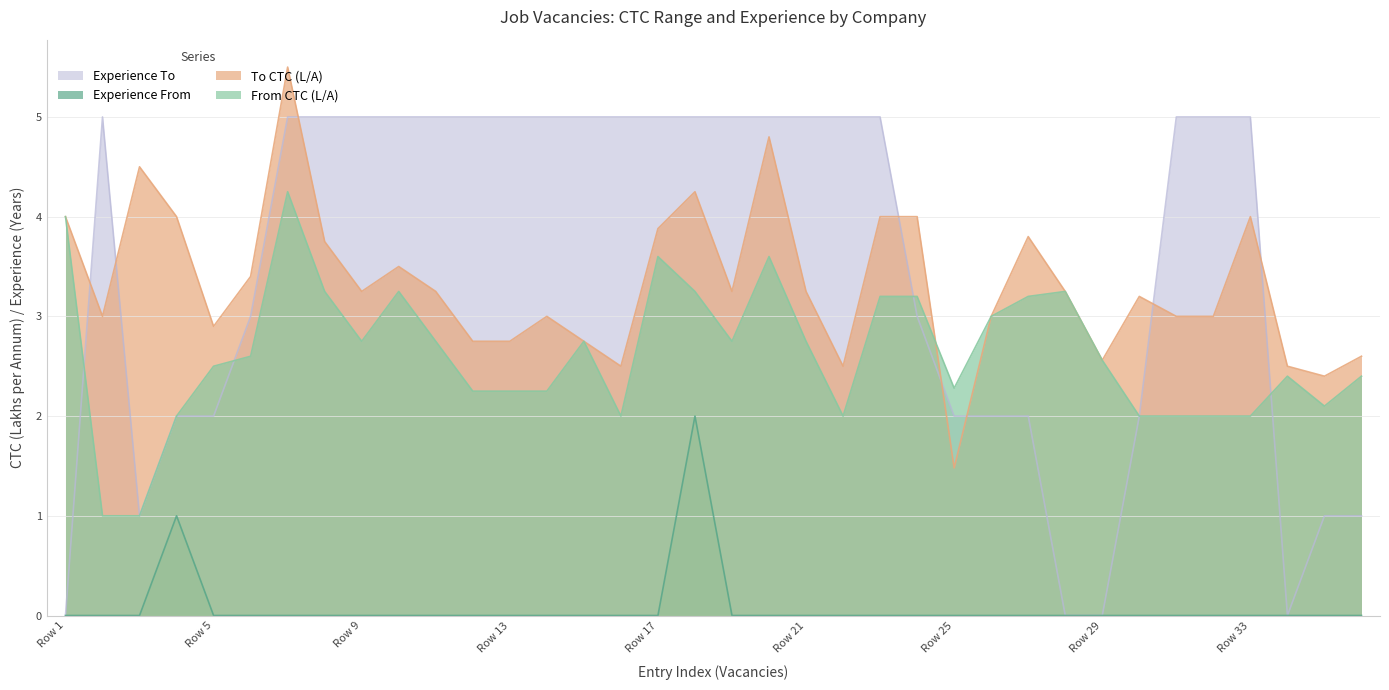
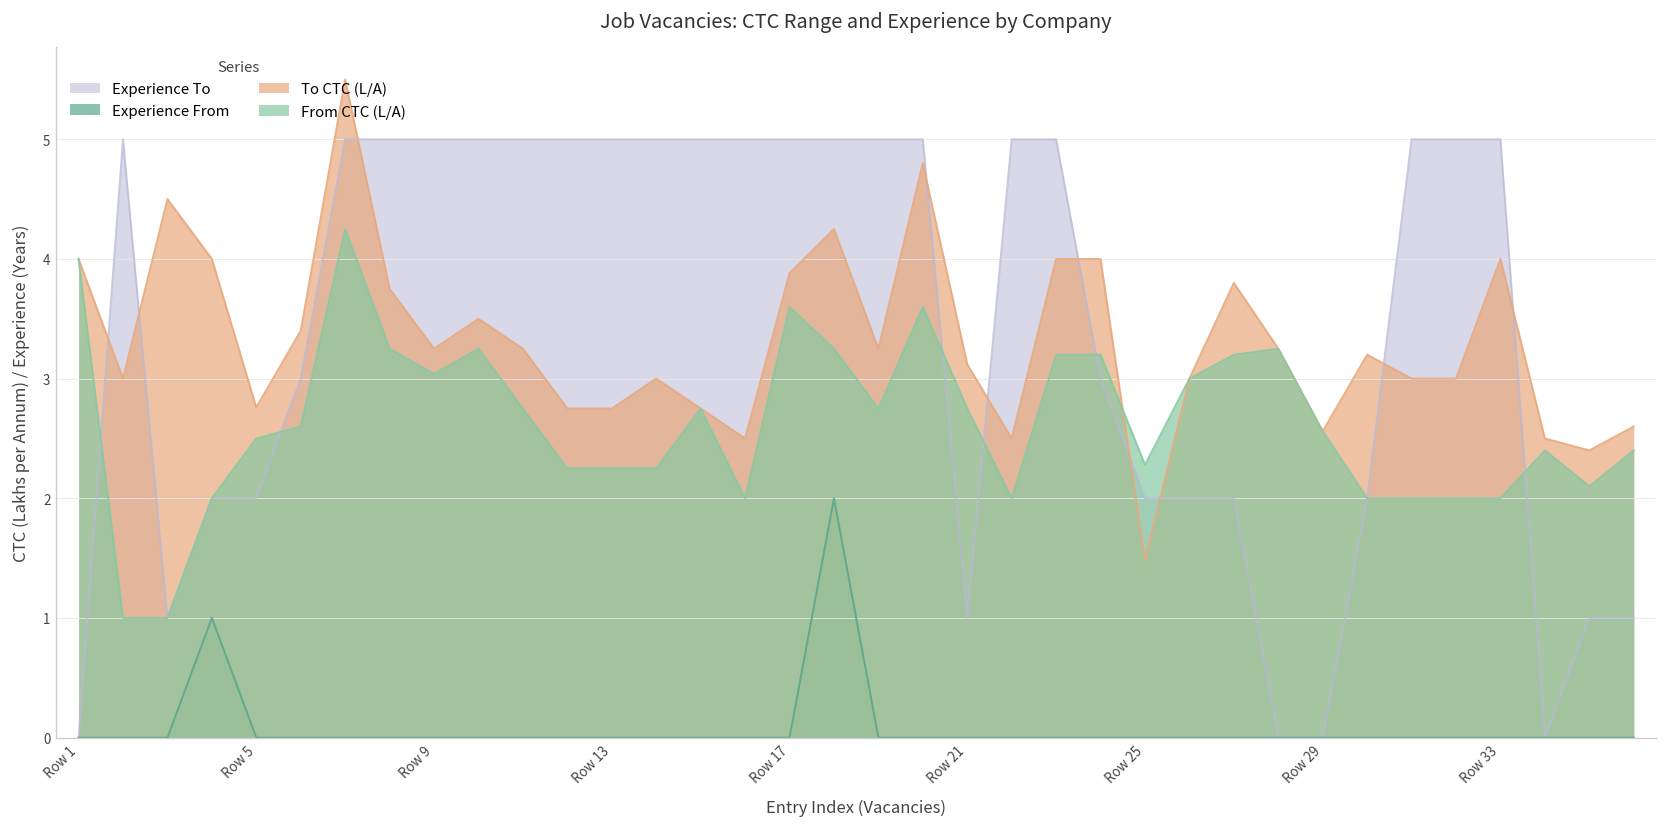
  {
    "Experience To": {
      "Row 5": 2,
      "Row 9": 5,
      "Row 13": 5,
      "Row 17": 5,
-     "Row 21": 5,
+     "Row 21": 1,
      "Row 25": 2,
      "Row 33": 5
    },
    "Experience From": {
      "Row 5": 0.0,
      "Row 9": 0.0,
      "Row 13": 0.0,
      "Row 17": 0.0,
      "Row 21": 0.0,
      "Row 25": 0.0,
      "Row 33": 0.0
    },
    "To CTC (L/A)": {
-     "Row 5": 2.9,
+     "Row 5": 2.8,
      "Row 9": 3.3,
      "Row 13": 2.8,
      "Row 17": 3.9,
-     "Row 21": 3.3,
+     "Row 21": 3.1,
      "Row 25": 1.5,
      "Row 33": 4.0
    },
    "From CTC (L/A)": {
      "Row 5": 2.5,
-     "Row 9": 2.8,
+     "Row 9": 3.0,
      "Row 13": 2.3,
      "Row 17": 3.6,
      "Row 21": 2.8,
      "Row 25": 2.3,
      "Row 33": 2.0
    }
  }
